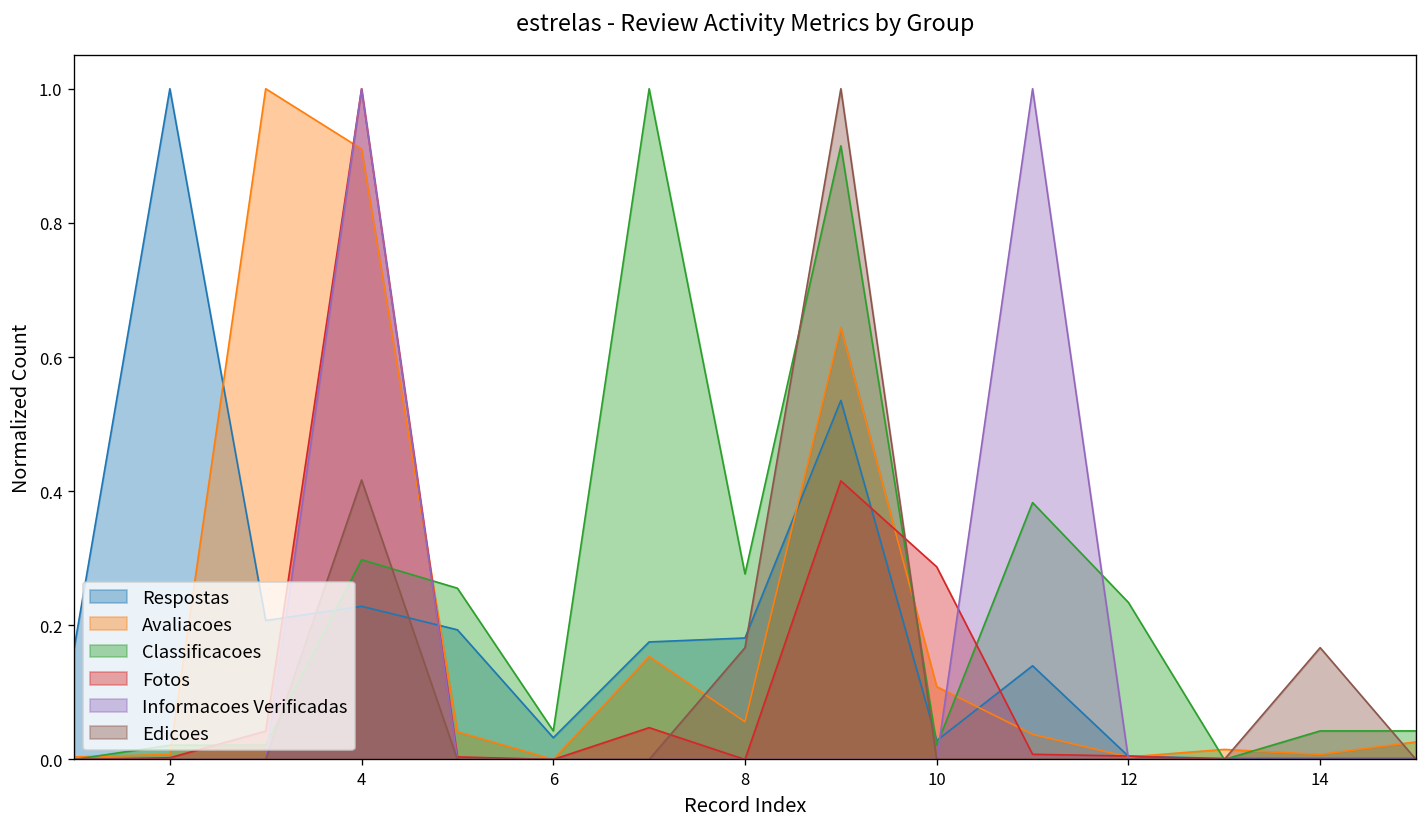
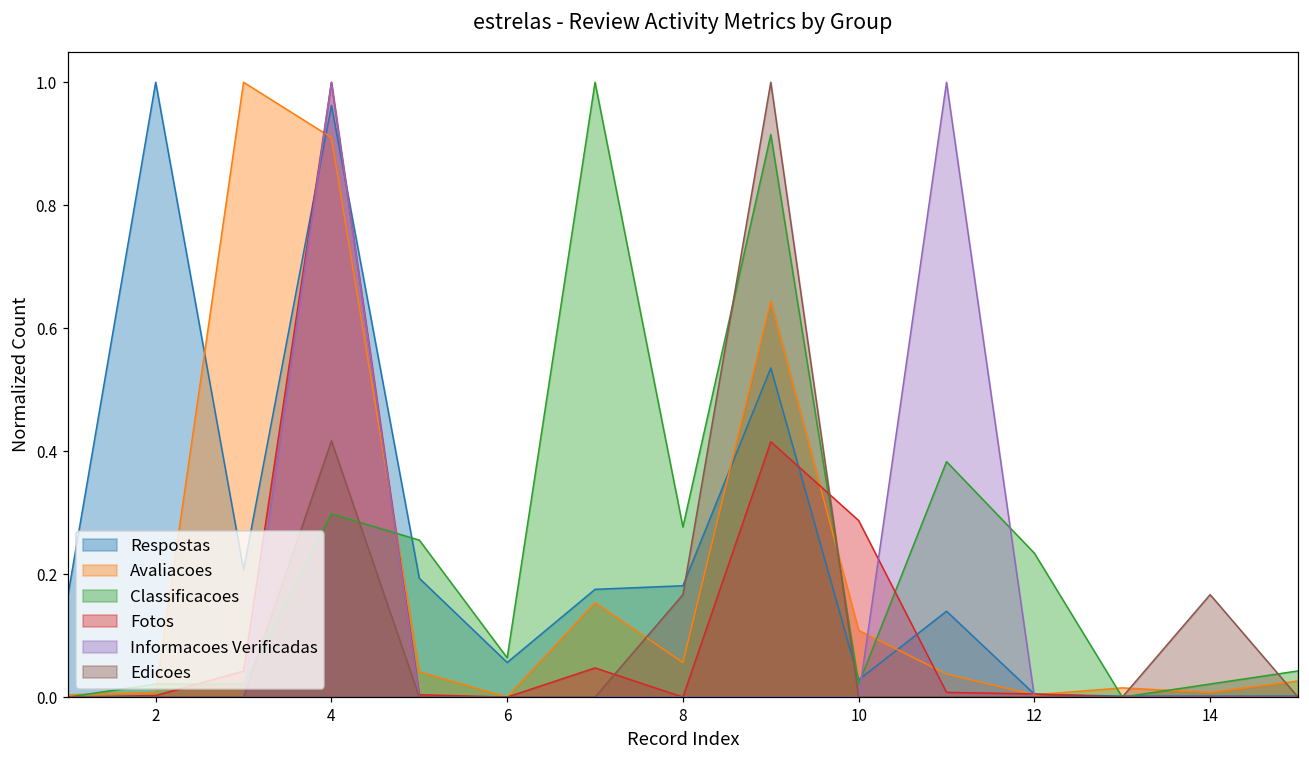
  {
    "Respostas": {
      "2": 1.00,
-     "4": 0.23,
-     "6": 0.03,
+     "4": 0.96,
+     "6": 0.06,
      "8": 0.18,
      "10": 0.03
    },
    "Classificacoes": {
      "4": 0.30,
-     "6": 0.04,
+     "6": 0.06,
      "8": 0.28,
      "10": 0.02,
      "12": 0.23,
-     "14": 0.04
+     "14": 0.02
    }
  }
